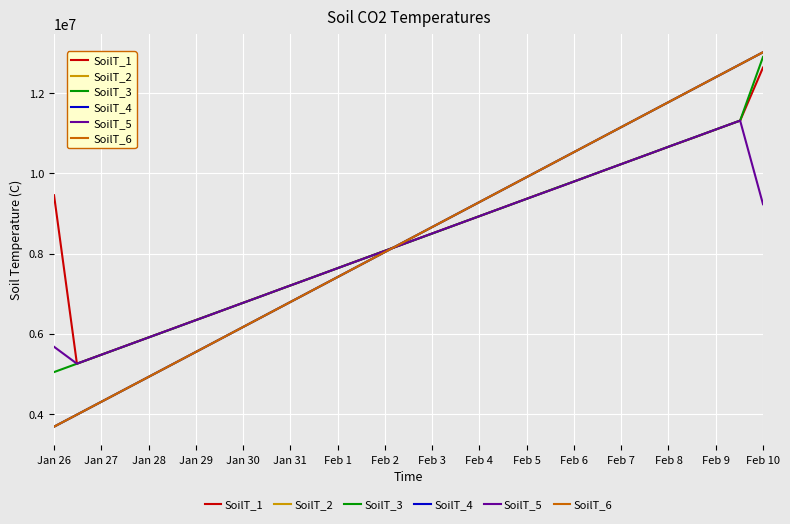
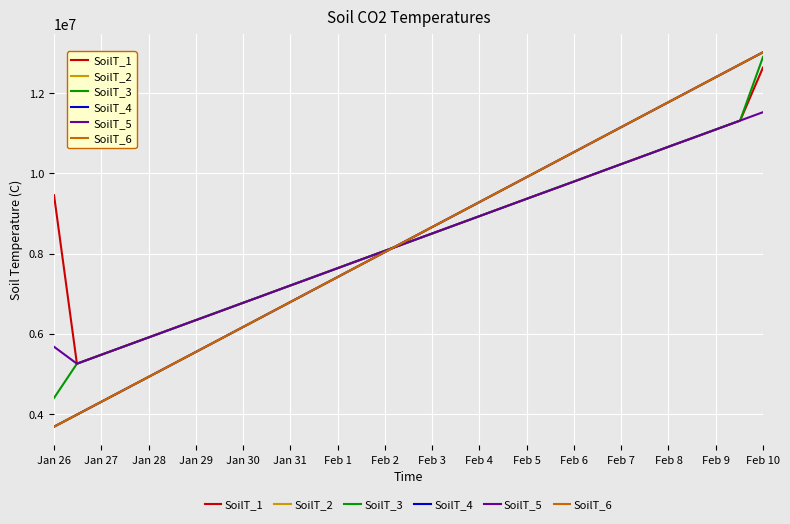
  {
    "SoilT_1": {
      "Jan 26": 9500000,
      "Feb 10": 12600000
    },
    "SoilT_6": {
      "Jan 26": 3700000,
      "Feb 10": 13000000
    },
    "SoilT_3": {
-     "Jan 26": 5000000,
+     "Jan 26": 4400000,
      "Feb 10": 12900000
    },
    "SoilT_5": {
      "Jan 26": 5700000,
-     "Feb 10": 9200000
+     "Feb 10": 11500000
    }
  }
